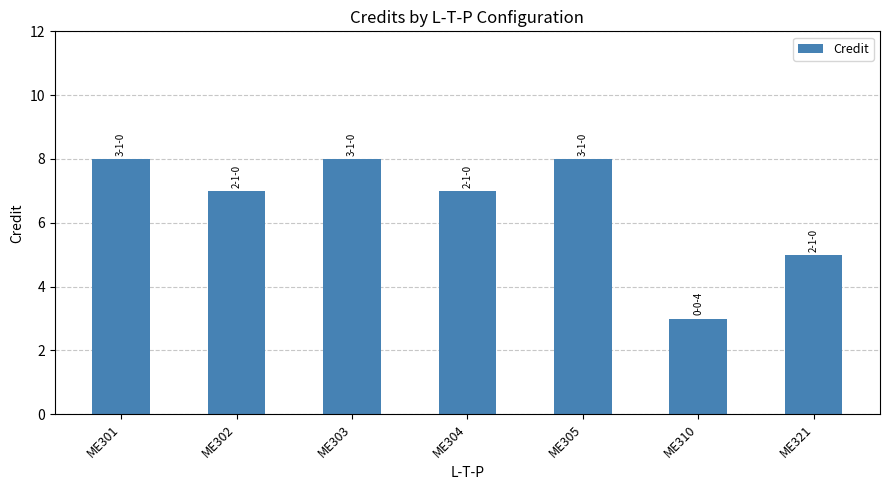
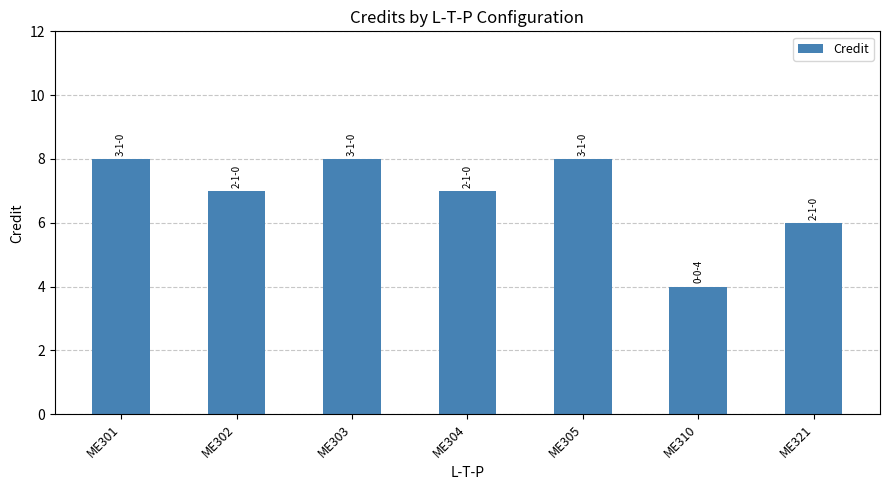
  {
-   "ME310": 3,
-   "ME321": 5
+   "ME310": 4,
+   "ME321": 6
  }
